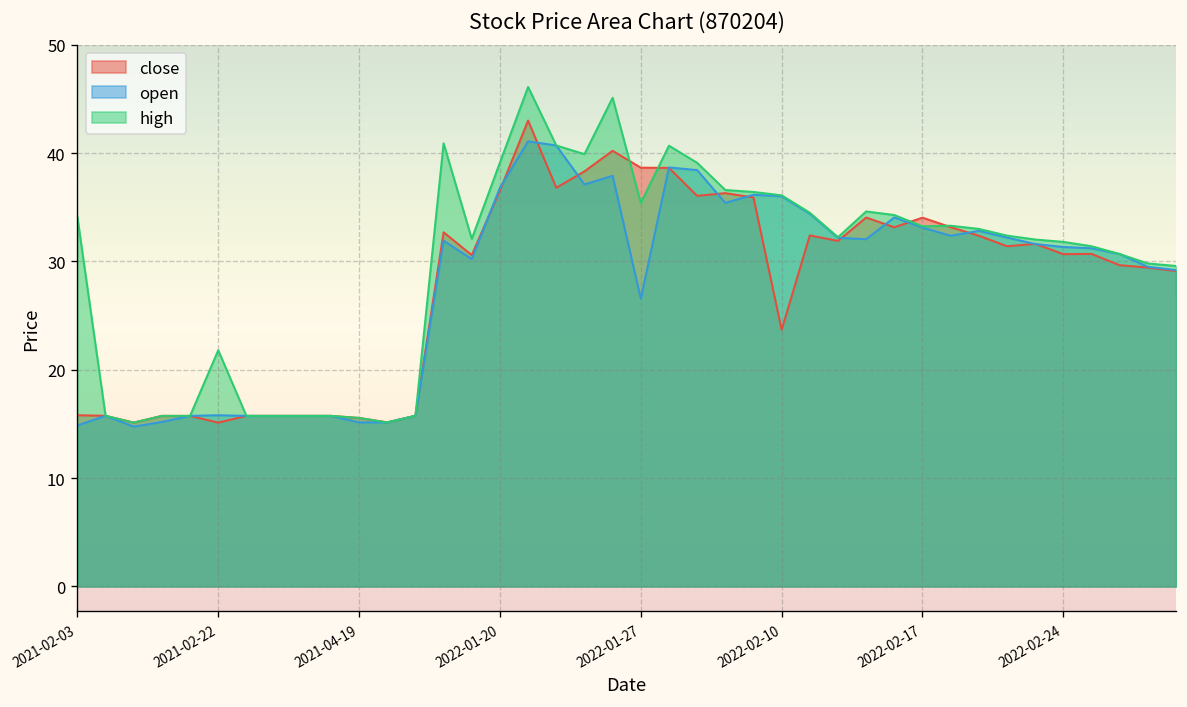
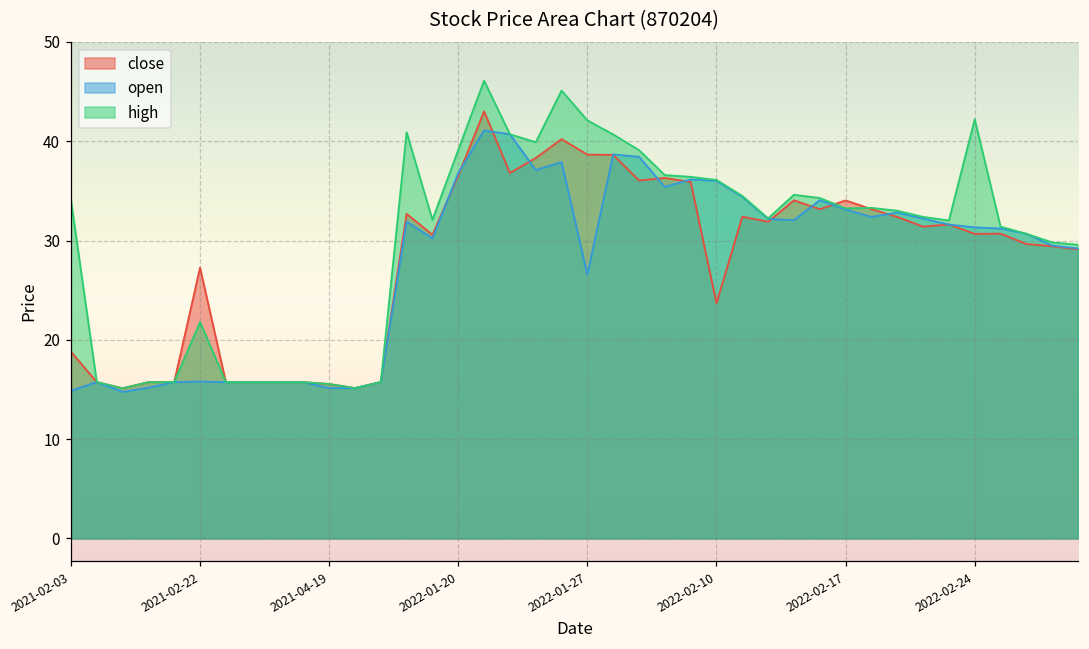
  {
    "close": {
-     "2021-02-03": 16,
-     "2021-02-22": 15,
+     "2021-02-03": 19,
+     "2021-02-22": 27,
      "2022-01-27": 39,
      "2022-02-10": 24,
      "2022-02-17": 34,
      "2022-02-24": 31
    },
    "open": {
      "2021-02-03": 15,
      "2021-02-22": 16,
      "2021-04-19": 15,
      "2022-01-27": 27,
      "2022-02-24": 31
    },
    "high": {
      "2021-02-03": 34,
      "2021-02-22": 22,
      "2022-01-20": 39,
-     "2022-01-27": 35,
-     "2022-02-24": 32
+     "2022-01-27": 42,
+     "2022-02-24": 42
    }
  }
